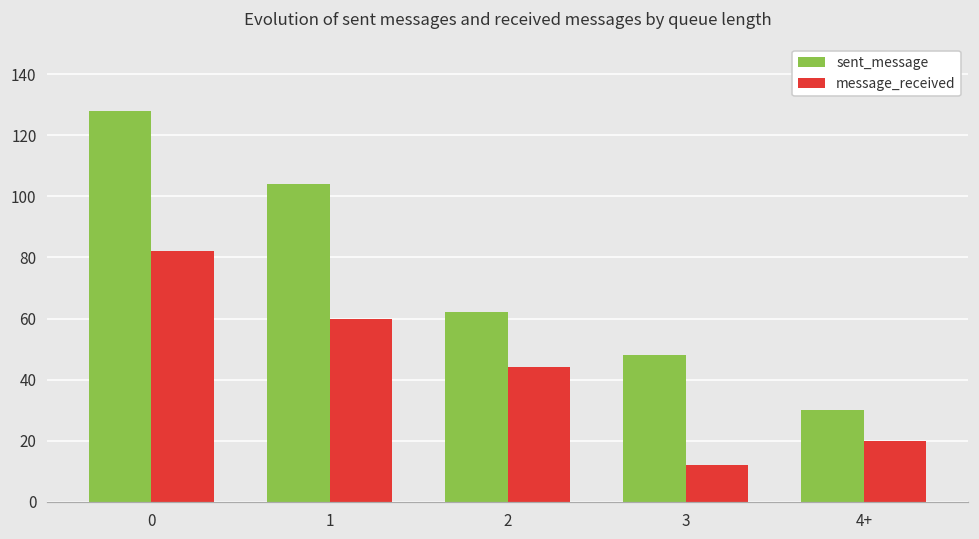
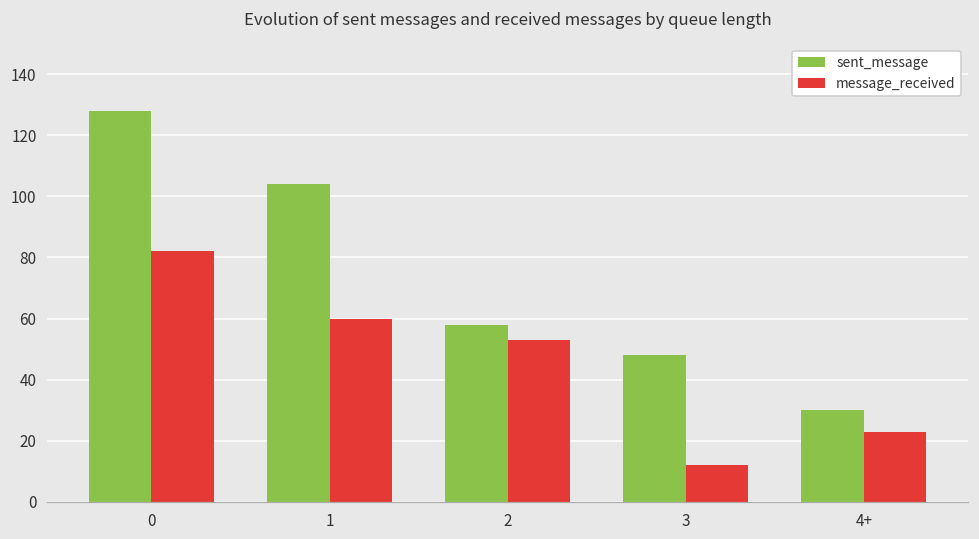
  {
    "sent_message": {
      "0": 128,
      "1": 104,
-     "2": 62,
+     "2": 58,
      "3": 48,
      "4+": 30
    },
    "message_received": {
      "0": 82,
      "1": 60,
-     "2": 44,
+     "2": 53,
      "3": 12,
-     "4+": 20
+     "4+": 23
    }
  }
